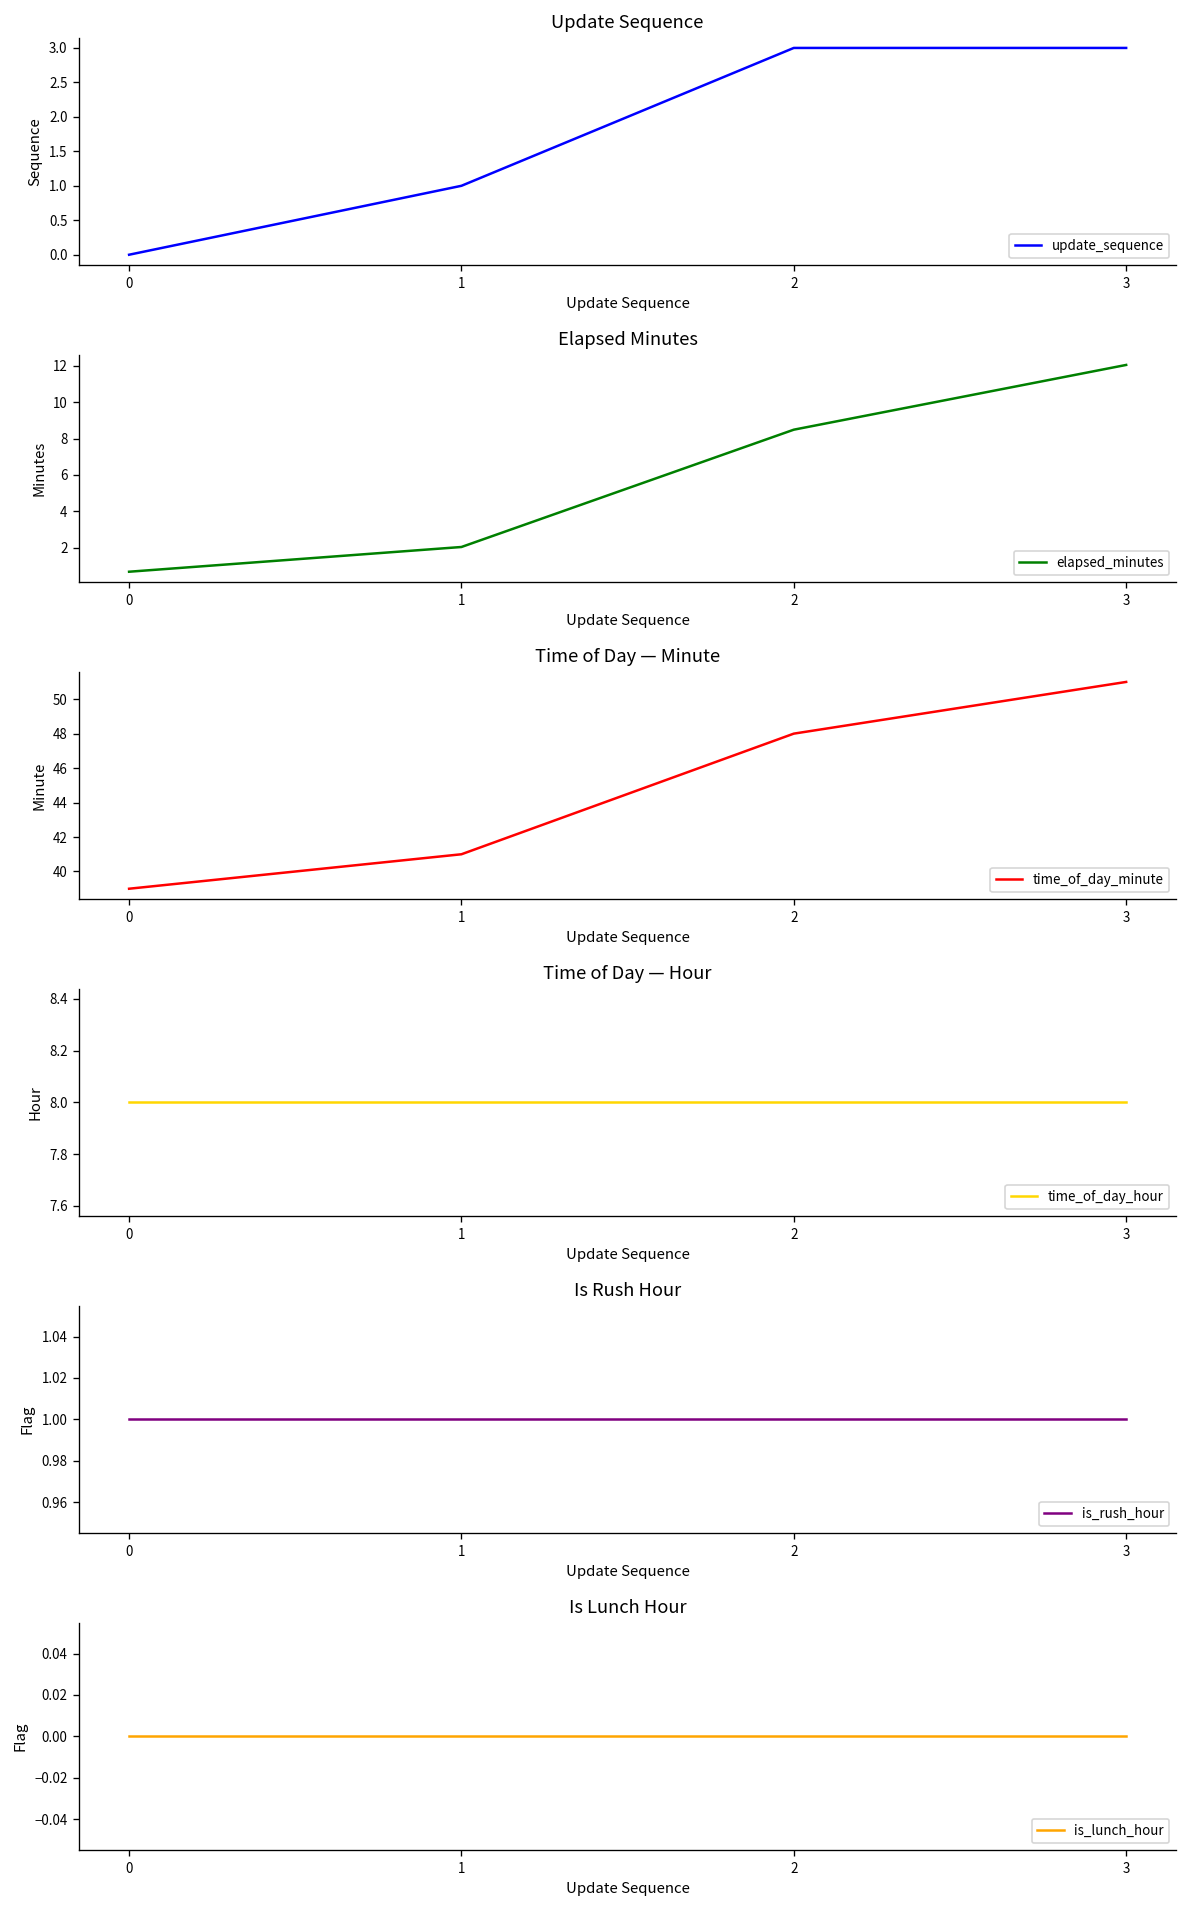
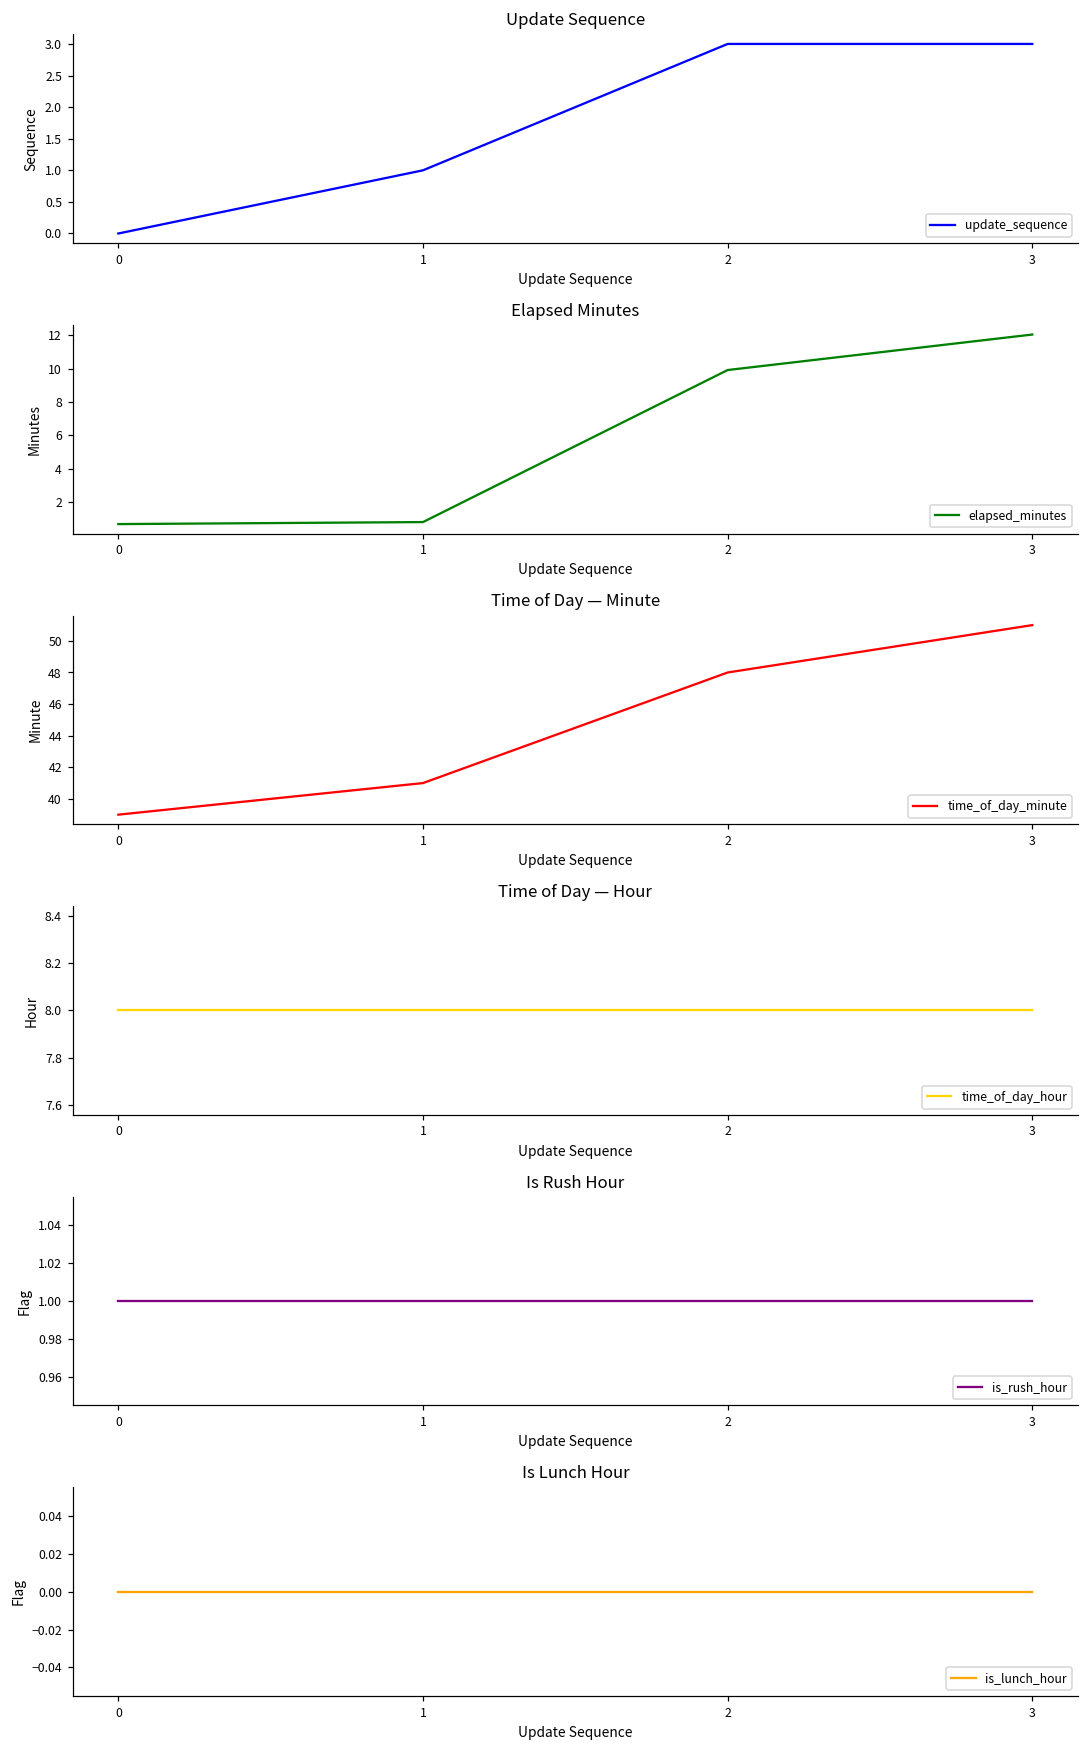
  {
    "Update Sequence": {
      "0": 0.0,
      "1": 1.0,
      "2": 3.0,
      "3": 3.0
    },
    "Elapsed Minutes": {
      "0": 0.7,
-     "1": 2.0,
-     "2": 8.5,
+     "1": 0.8,
+     "2": 9.9,
      "3": 12.1
    },
    "Time of Day — Minute": {
      "0": 39.0,
      "1": 41.0,
      "2": 48.0,
      "3": 51.0
    },
    "Time of Day — Hour": {
      "0": 8.00,
      "1": 8.00,
      "2": 8.00,
      "3": 8.00
    },
    "Is Rush Hour": {
      "0": 1.000,
      "1": 1.000,
      "2": 1.000,
      "3": 1.000
    },
    "Is Lunch Hour": {
      "0": 0.000,
      "1": 0.000,
      "2": 0.000,
      "3": 0.000
    }
  }
